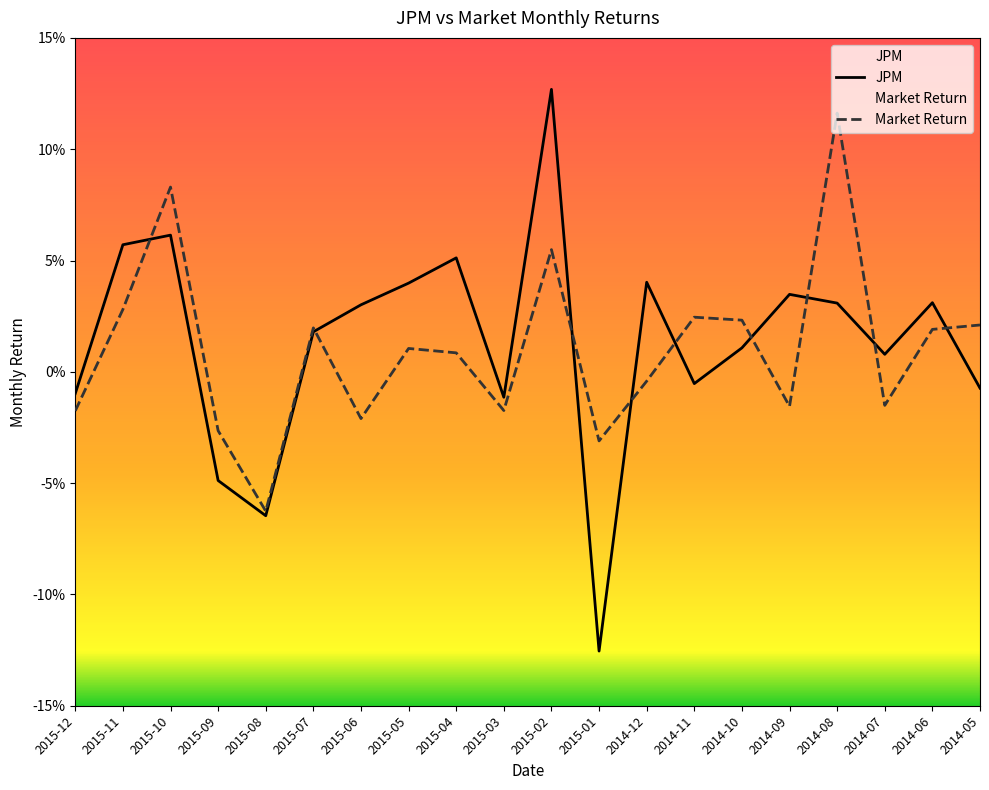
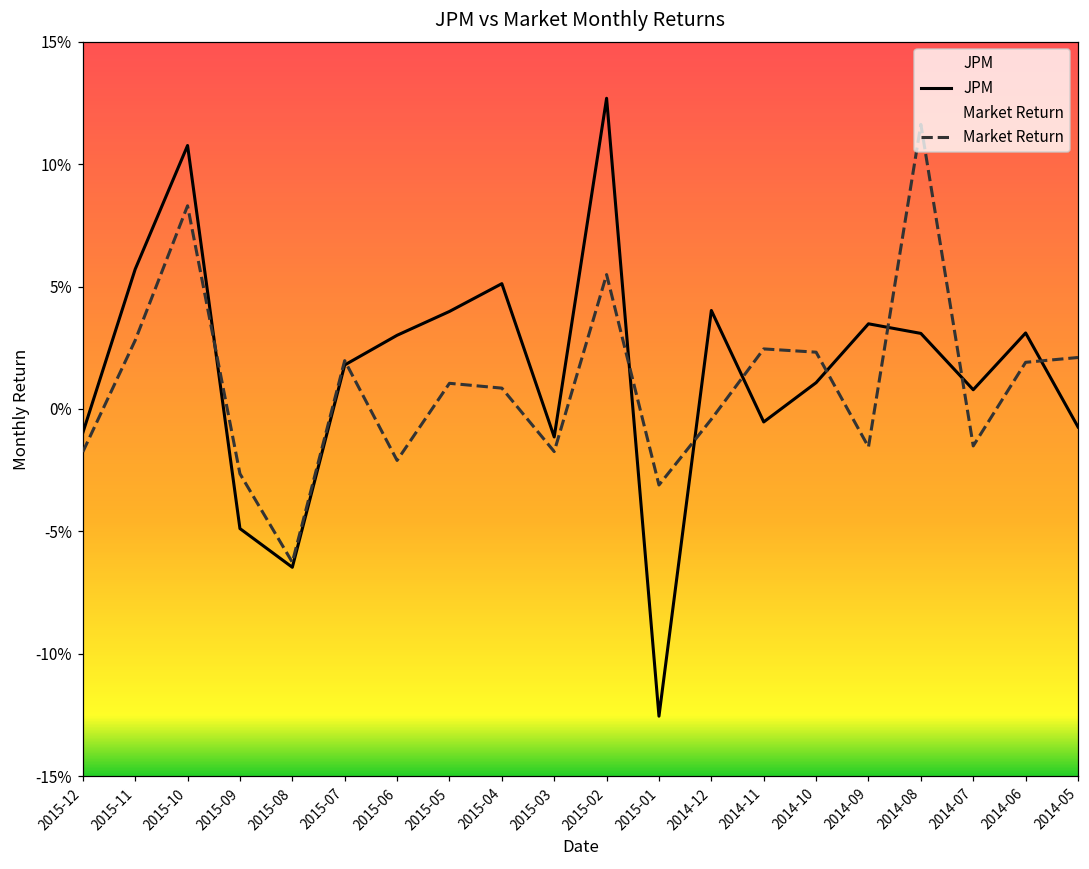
  {
    "JPM": {
-     "2015-10": "6.1%"
+     "2015-10": "10.8%"
    }
  }
